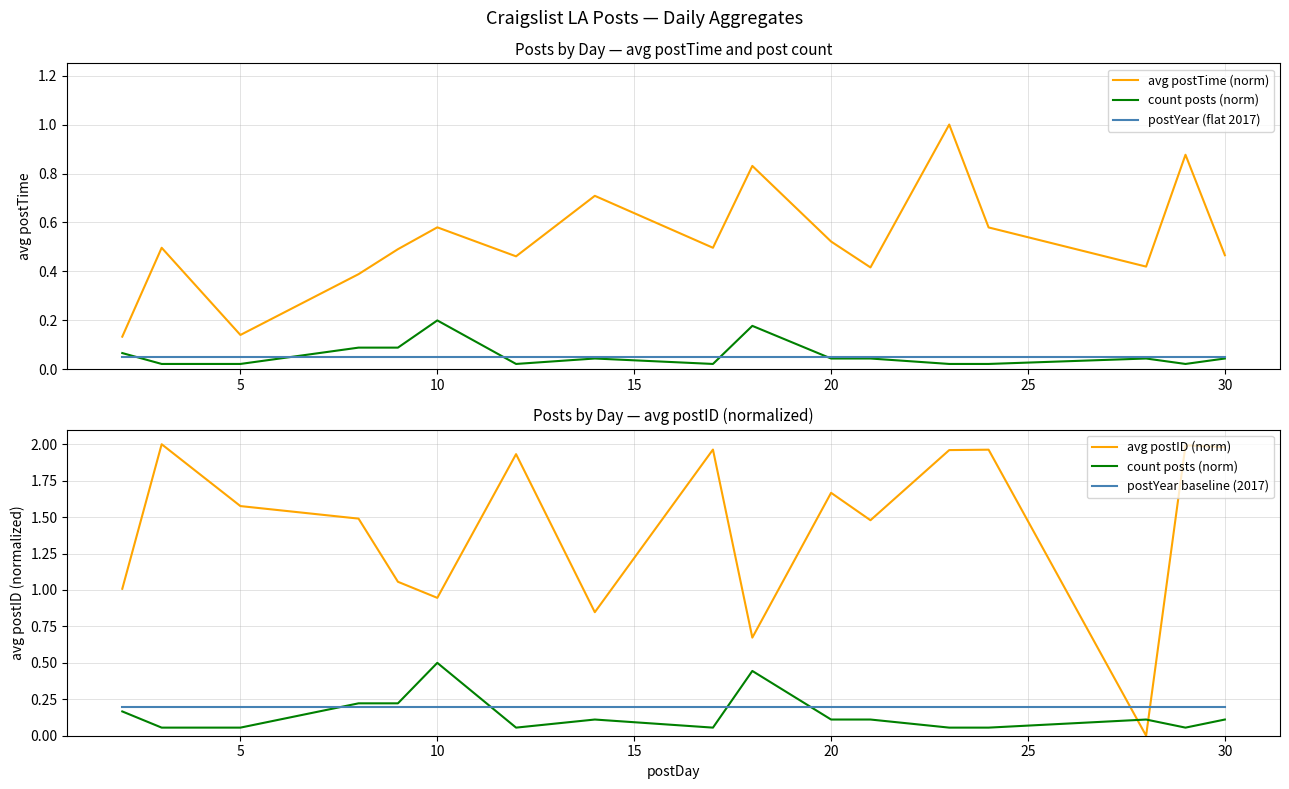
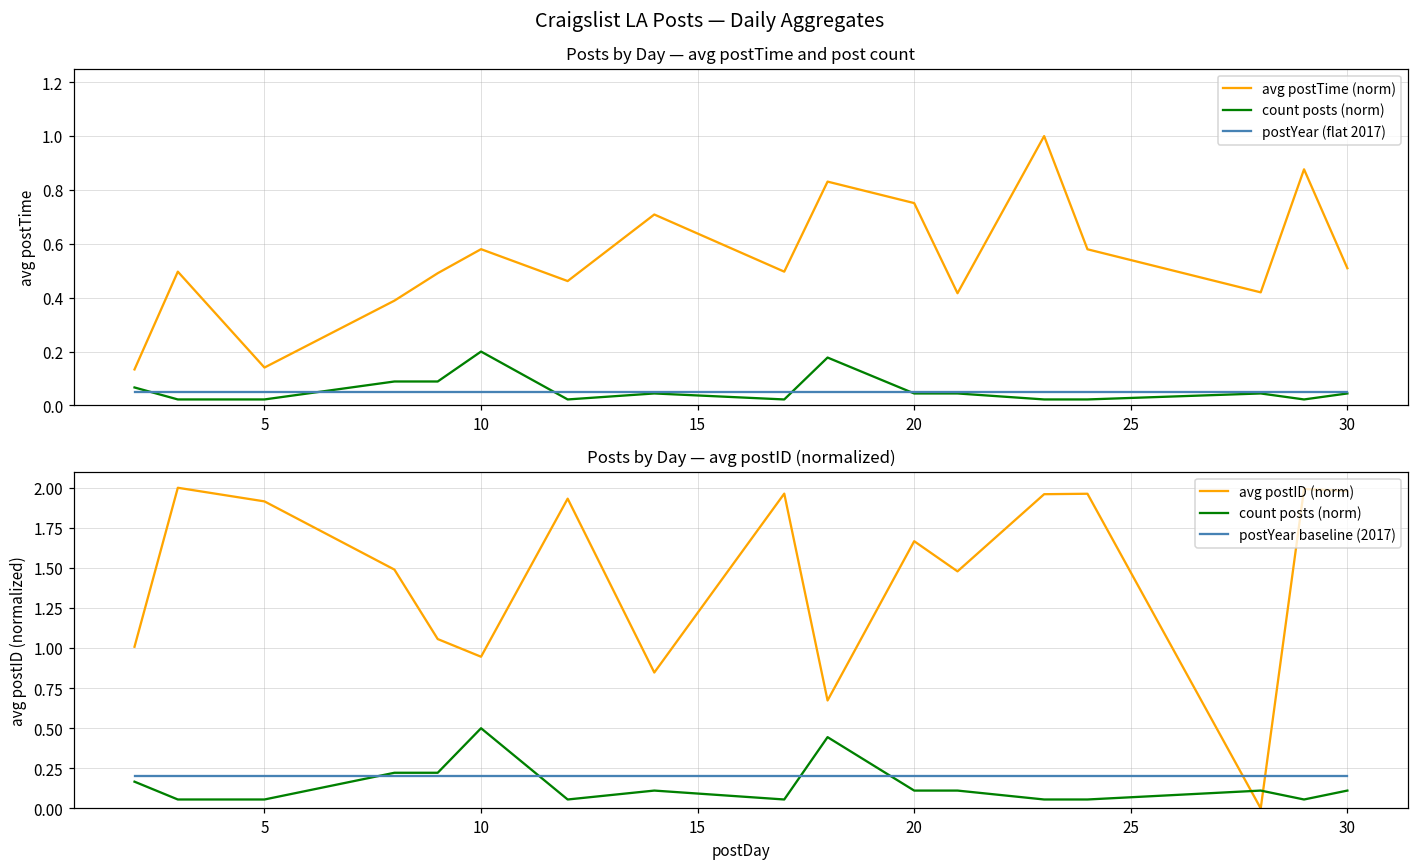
  {
    "Posts by Day — avg postTime and post count": {
      "avg postTime (norm)": {
        "5": 0.14,
        "10": 0.58,
-       "20": 0.52,
-       "30": 0.47
+       "20": 0.75,
+       "30": 0.51
      },
      "count posts (norm)": {
        "5": 0.02,
        "10": 0.20
      },
      "postYear (flat 2017)": {
        "5": 0.05,
        "10": 0.05
      }
    },
    "Posts by Day — avg postID (normalized)": {
      "avg postID (norm)": {
-       "5": 1.58,
+       "5": 1.92,
        "10": 0.95,
        "20": 1.67
      },
      "count posts (norm)": {
        "5": 0.06,
        "10": 0.50,
        "20": 0.11,
        "30": 0.11
      },
      "postYear baseline (2017)": {
        "5": 0.20,
        "10": 0.20,
        "20": 0.20,
        "30": 0.20
      }
    }
  }
